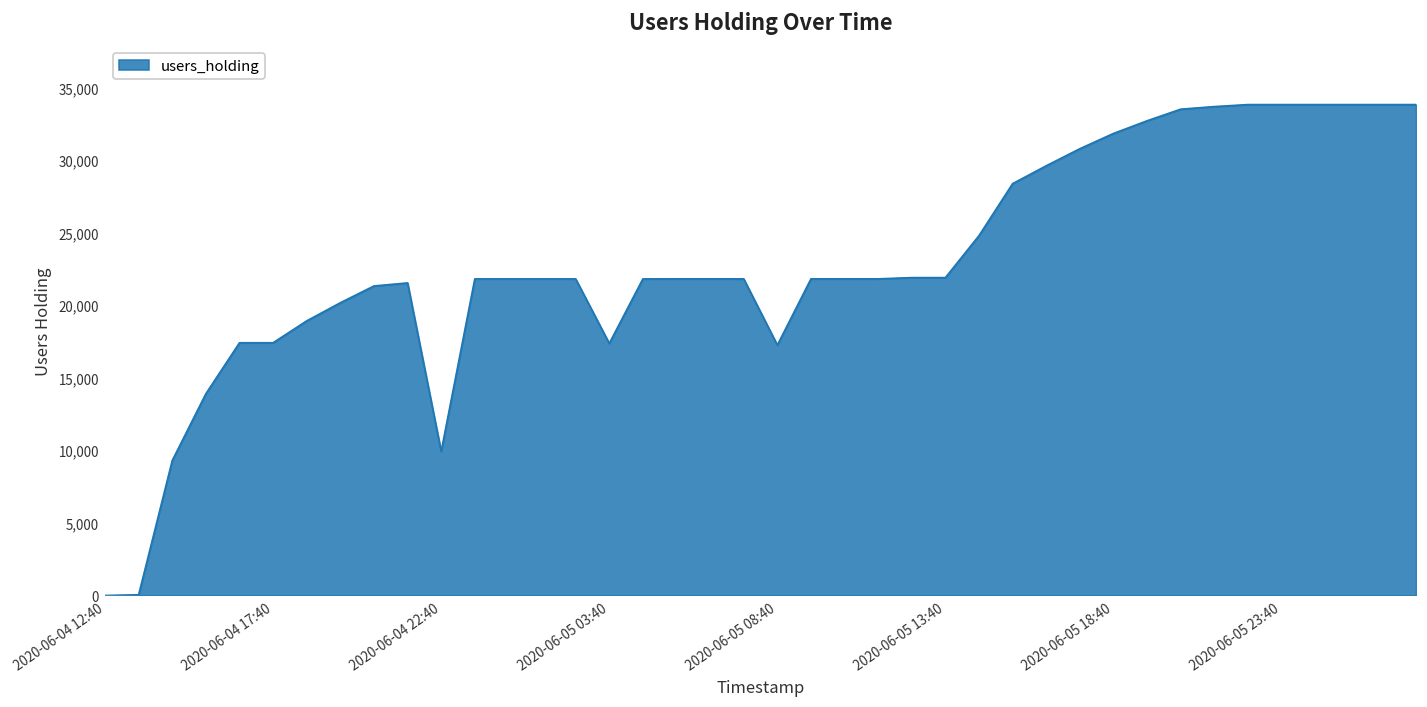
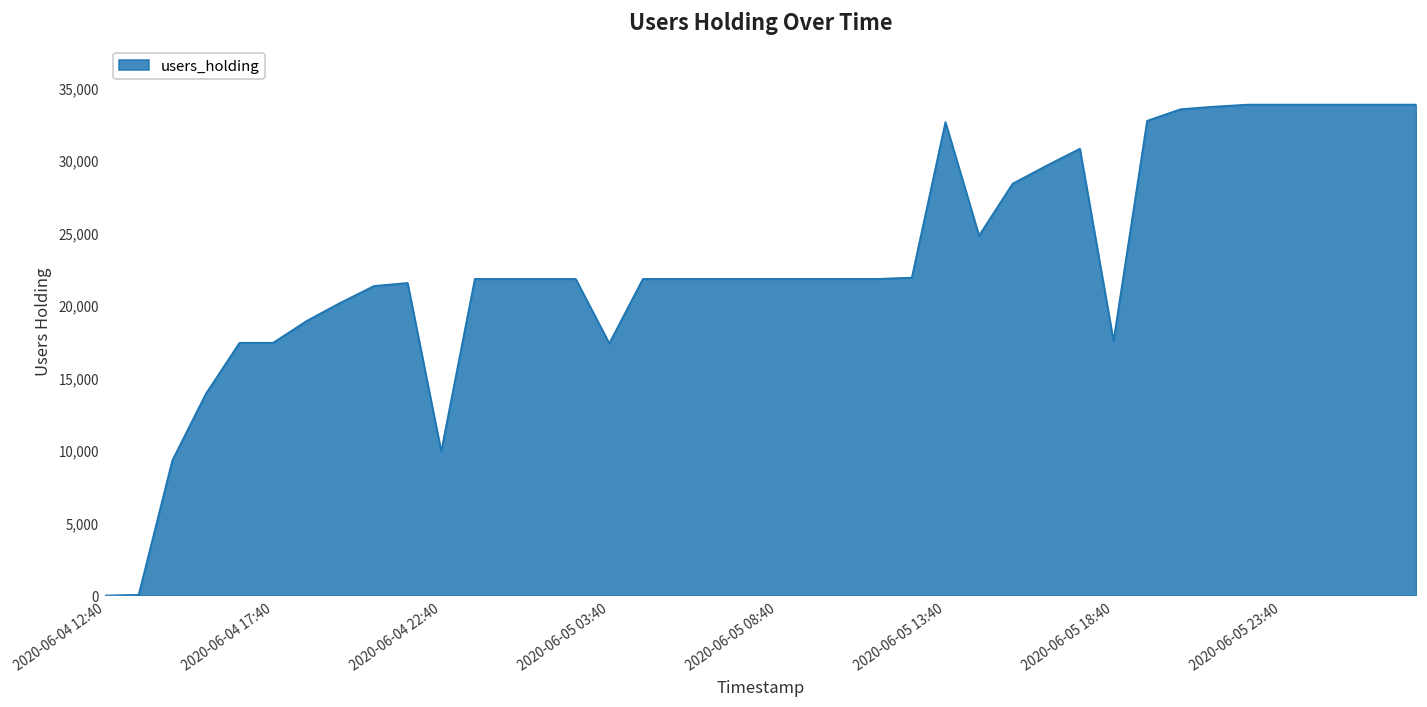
  {
    "2020-06-04 12:40": "0",
    "2020-06-04 17:40": "17,400",
    "2020-06-04 22:40": "9,900",
    "2020-06-05 03:40": "17,400",
-   "2020-06-05 08:40": "17,200",
-   "2020-06-05 13:40": "21,900",
-   "2020-06-05 18:40": "31,800",
+   "2020-06-05 08:40": "21,800",
+   "2020-06-05 13:40": "32,600",
+   "2020-06-05 18:40": "17,500",
    "2020-06-05 23:40": "33,800"
  }
